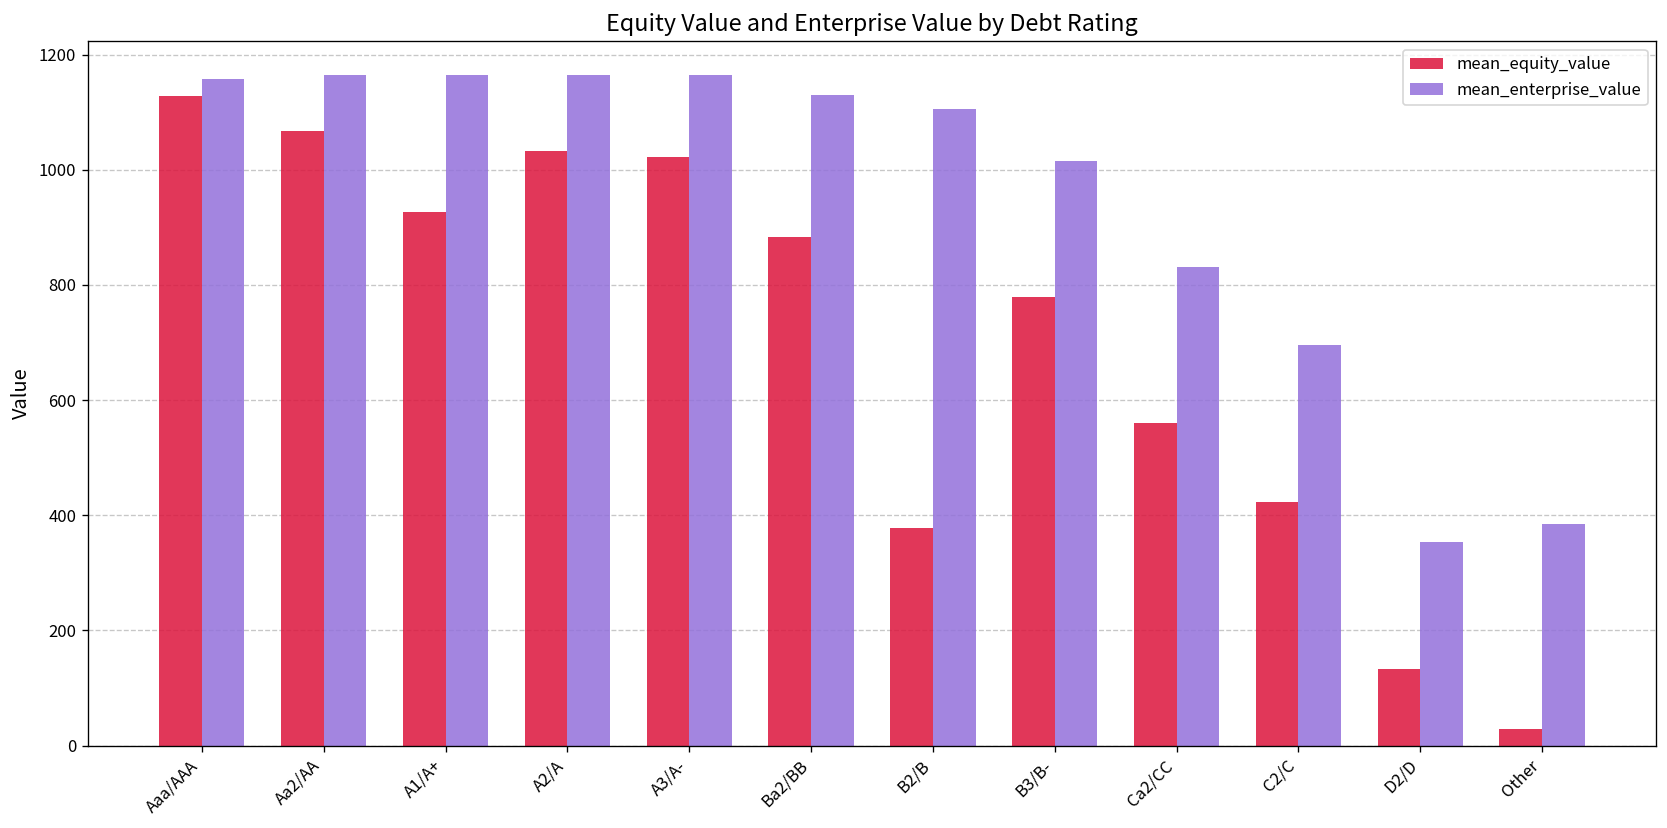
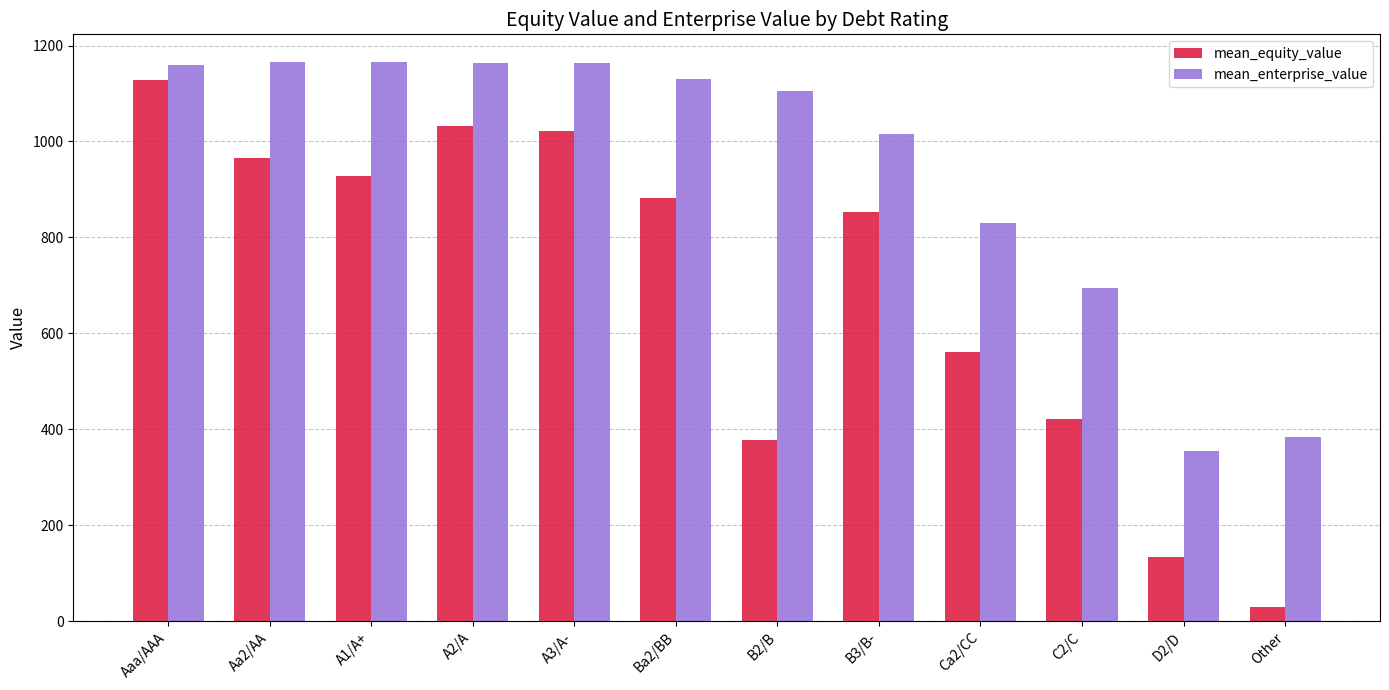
  {
    "mean_equity_value": {
      "Aaa/AAA": 1130,
-     "Aa2/AA": 1070,
+     "Aa2/AA": 970,
      "A1/A+": 930,
      "A2/A": 1030,
      "A3/A-": 1020,
      "Ba2/BB": 880,
      "B2/B": 380,
-     "B3/B-": 780,
+     "B3/B-": 850,
      "Ca2/CC": 560,
      "C2/C": 420,
      "D2/D": 130,
      "Other": 30
    },
    "mean_enterprise_value": {
      "Aaa/AAA": 1160,
      "Aa2/AA": 1160,
      "A1/A+": 1170,
      "A2/A": 1160,
      "A3/A-": 1160,
      "Ba2/BB": 1130,
      "B2/B": 1110,
      "B3/B-": 1020,
      "Ca2/CC": 830,
      "C2/C": 690,
      "D2/D": 350,
      "Other": 380
    }
  }
